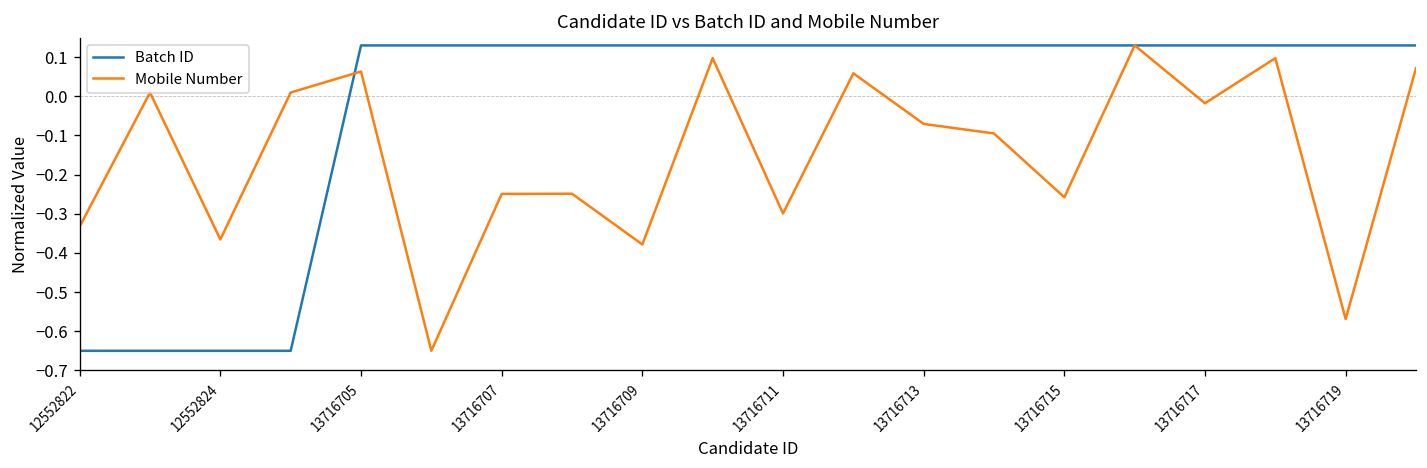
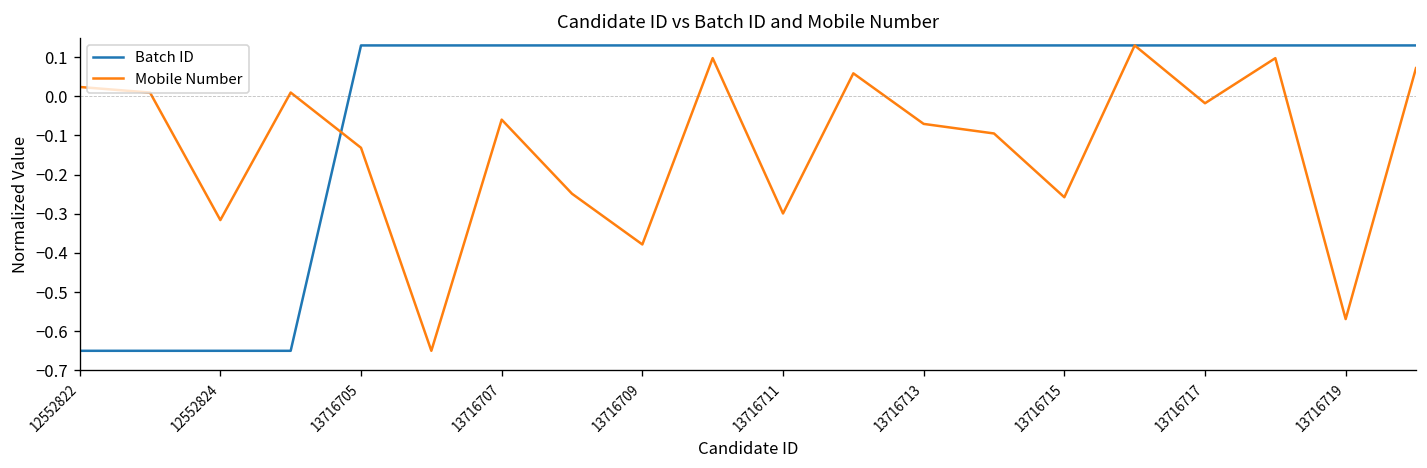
  {
    "Batch ID": {
      "12552822": -0.65,
      "12552824": -0.65,
      "13716705": 0.13,
      "13716707": 0.13,
      "13716709": 0.13,
      "13716711": 0.13,
      "13716713": 0.13,
      "13716715": 0.13,
      "13716717": 0.13,
      "13716719": 0.13
    },
    "Mobile Number": {
-     "12552822": -0.33,
-     "12552824": -0.37,
-     "13716705": 0.06,
-     "13716707": -0.25,
+     "12552822": 0.02,
+     "12552824": -0.32,
+     "13716705": -0.13,
+     "13716707": -0.06,
      "13716709": -0.38,
      "13716711": -0.30,
      "13716713": -0.07,
      "13716715": -0.26,
      "13716717": -0.02,
      "13716719": -0.57
    }
  }
